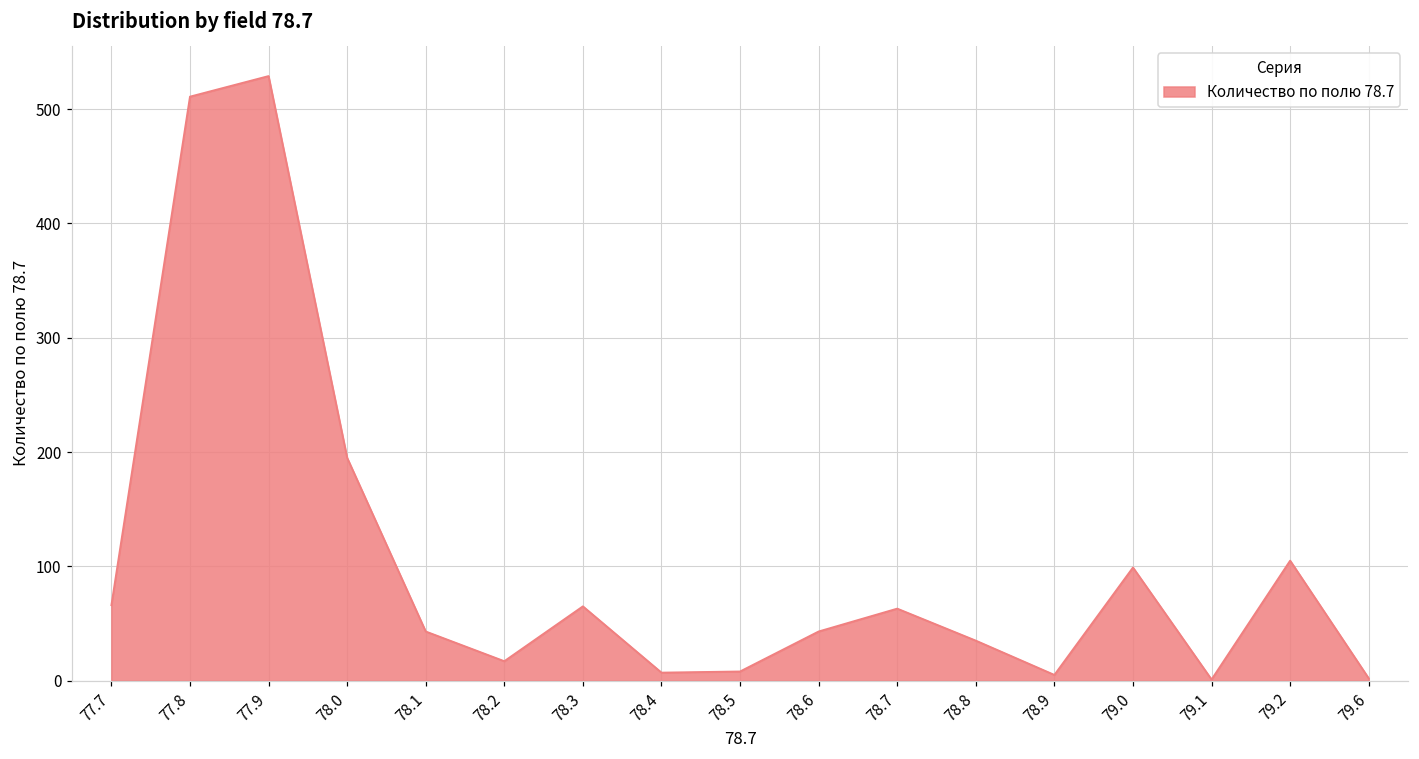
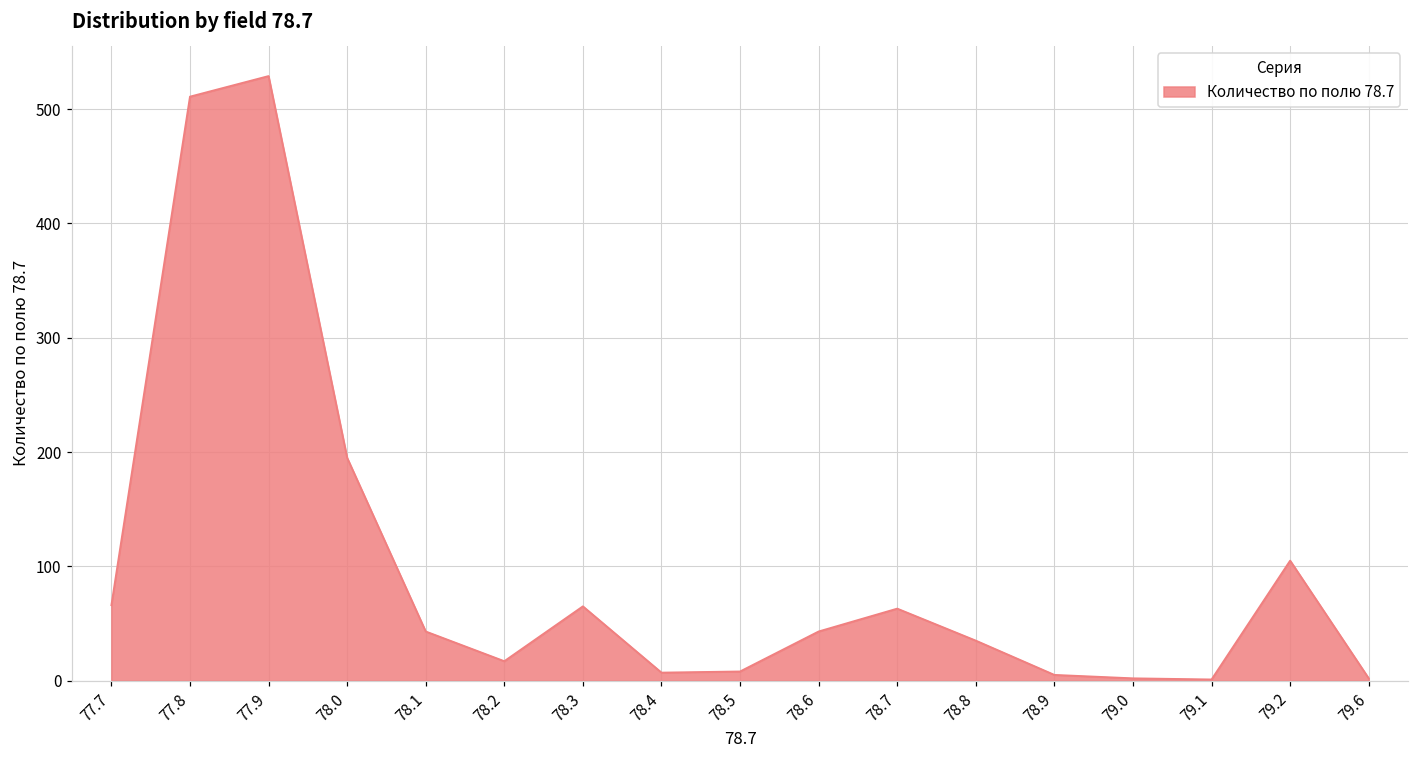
  {
    "77.7": 66,
    "77.8": 511,
    "77.9": 529,
    "78.0": 195,
    "78.1": 43,
    "78.2": 17,
    "78.3": 65,
    "78.4": 7,
    "78.5": 8,
    "78.6": 43,
    "78.7": 63,
    "78.8": 35,
    "78.9": 5,
-   "79.0": 99,
+   "79.0": 2,
    "79.1": 1,
    "79.2": 105,
    "79.6": 2
  }
